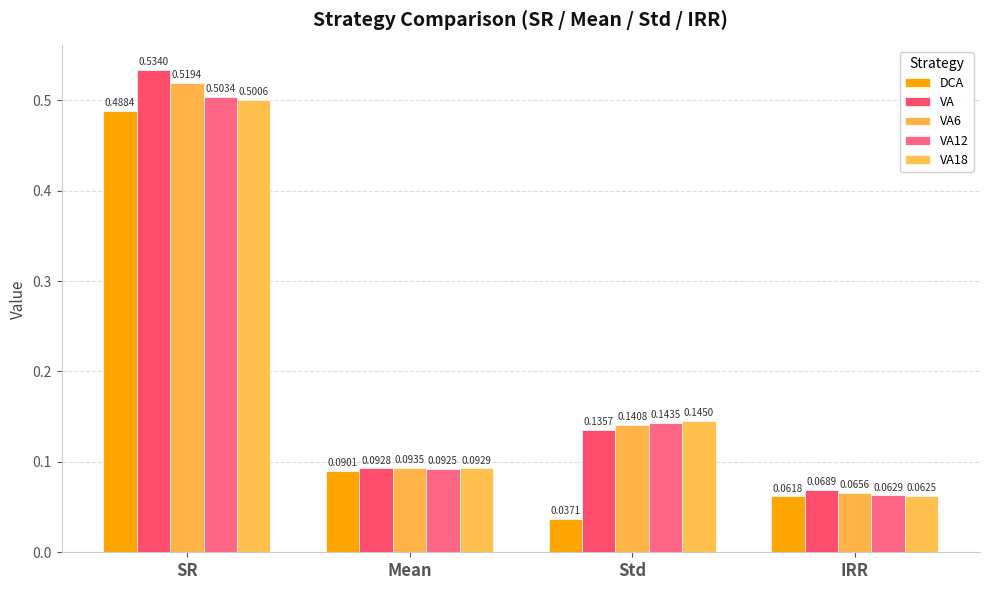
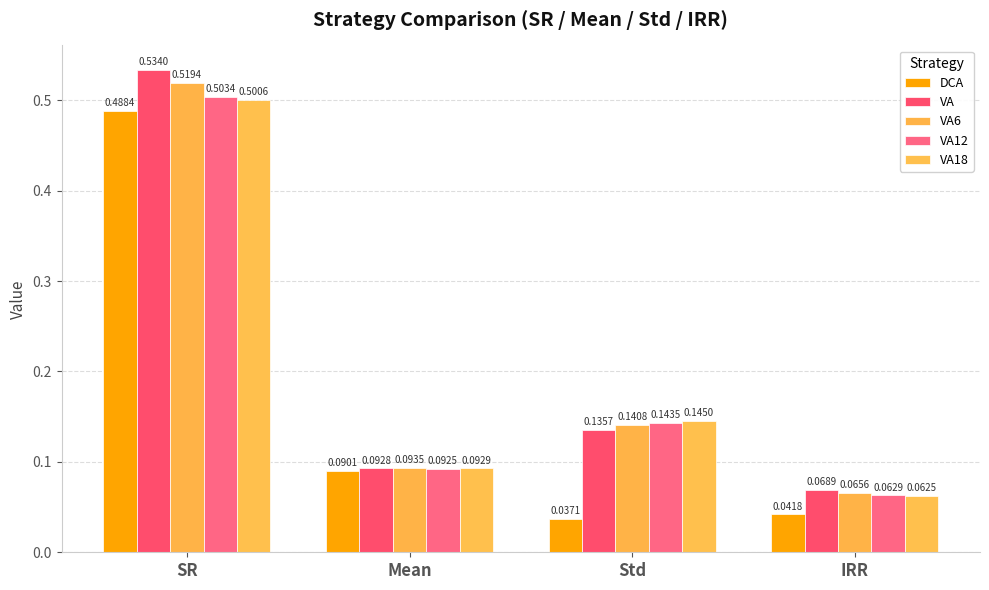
  {
    "DCA": {
      "SR": 0.4884,
      "Mean": 0.0901,
      "Std": 0.0371,
-     "IRR": 0.0618
+     "IRR": 0.0418
    }
  }
